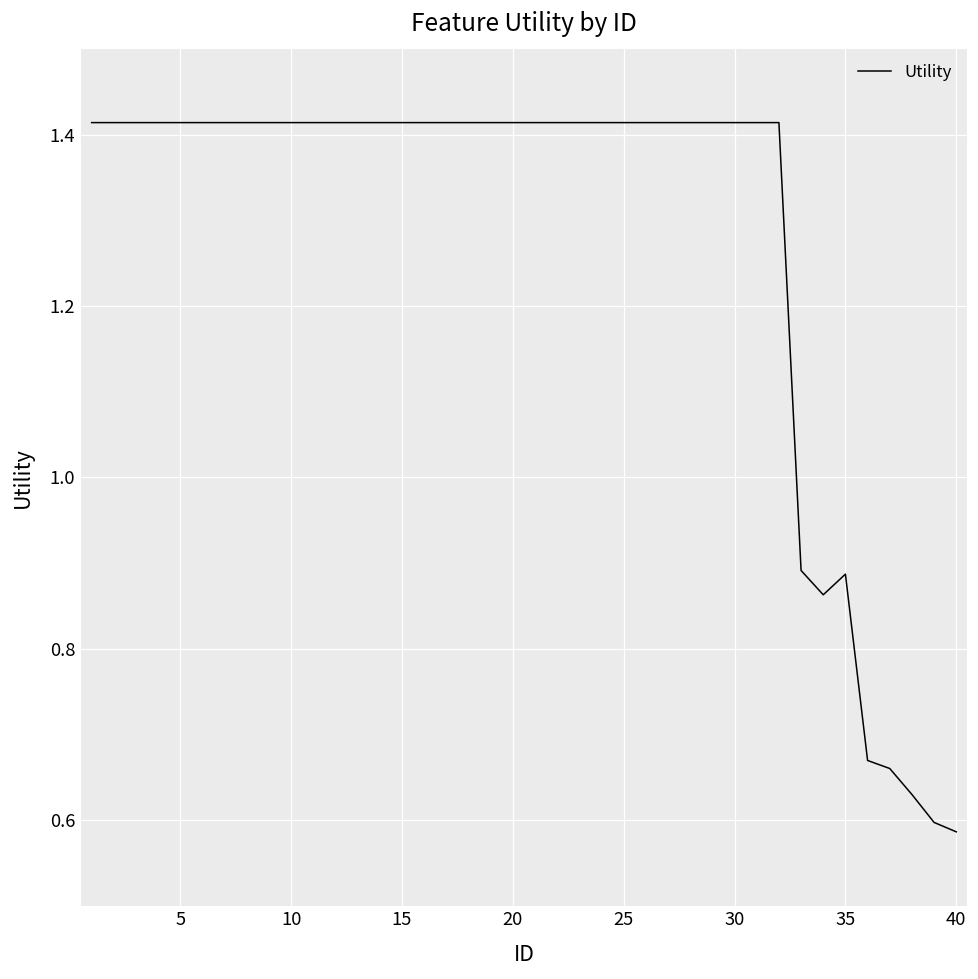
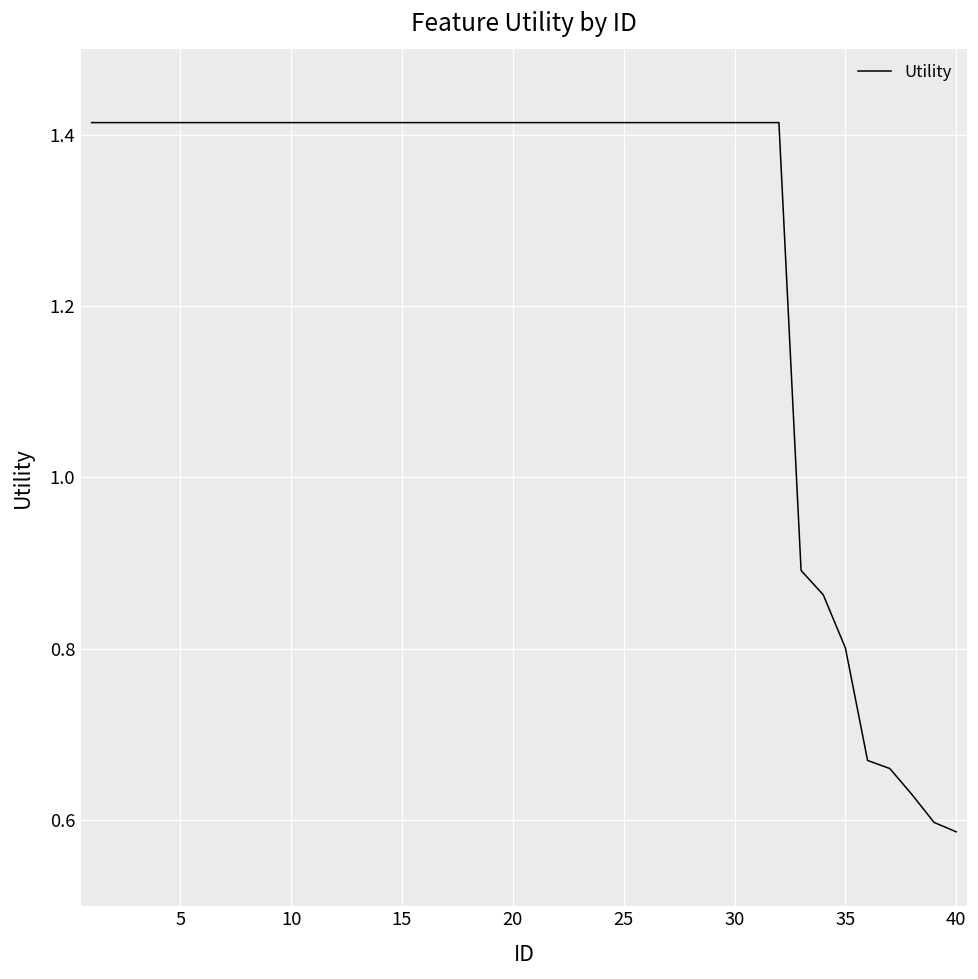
  {
    "5": 1.41,
    "10": 1.41,
    "15": 1.41,
    "20": 1.41,
    "25": 1.41,
    "30": 1.41,
-   "35": 0.89,
+   "35": 0.80,
    "40": 0.59
  }
